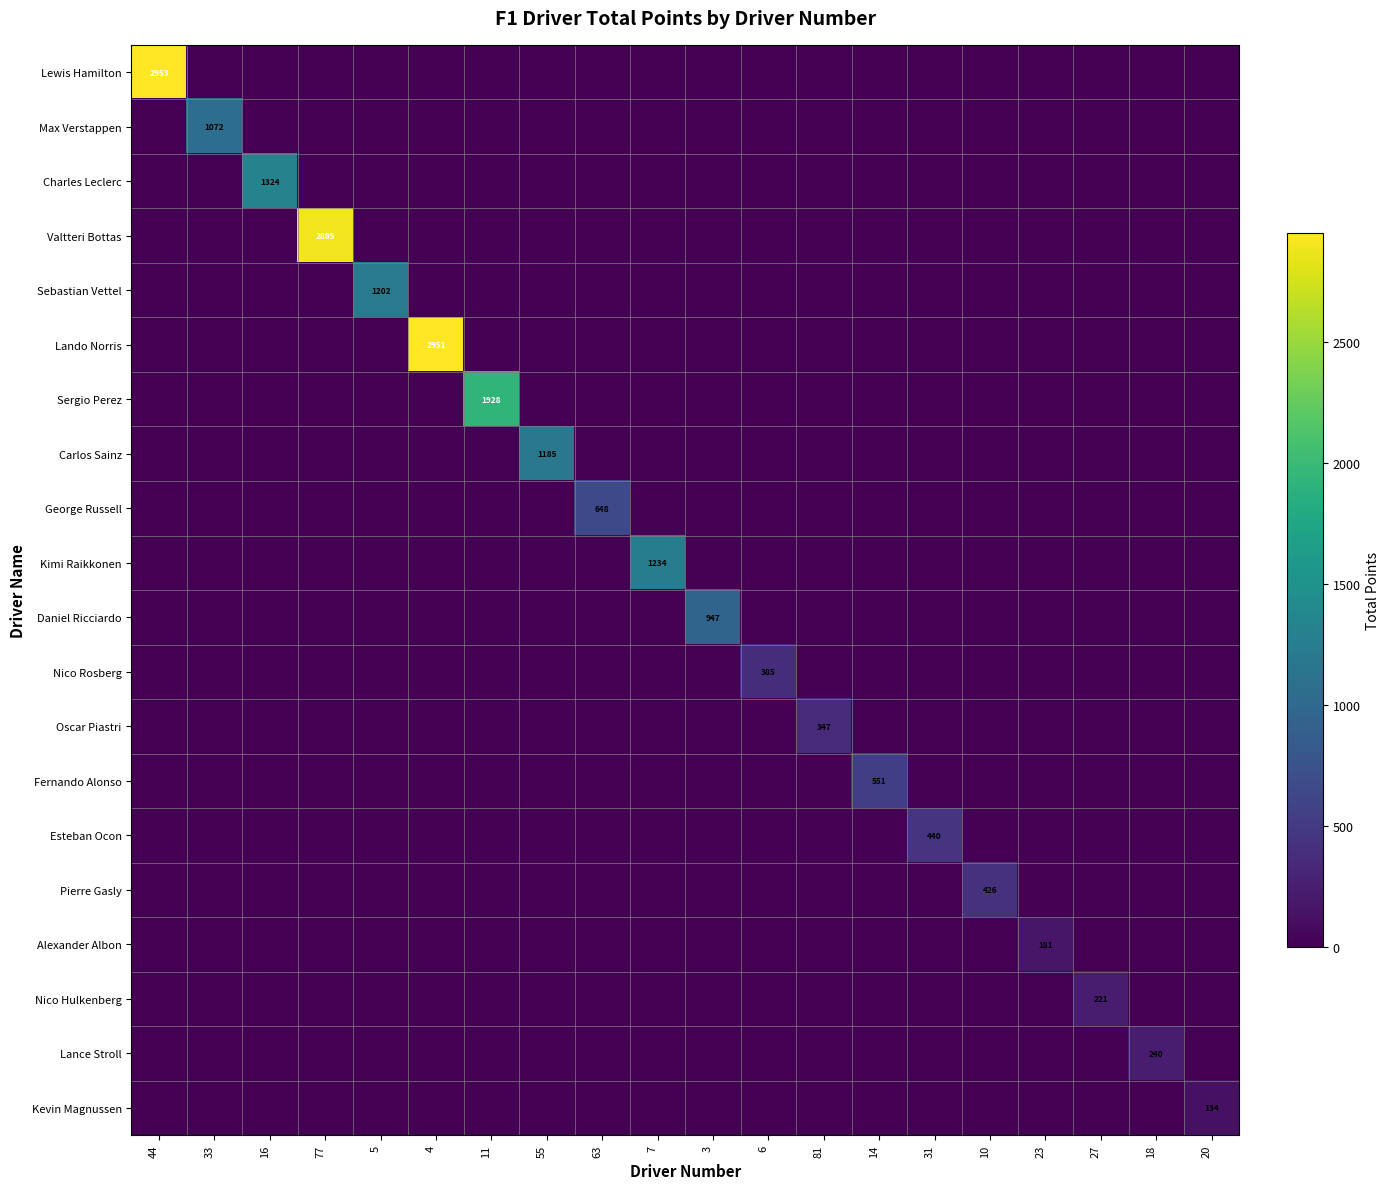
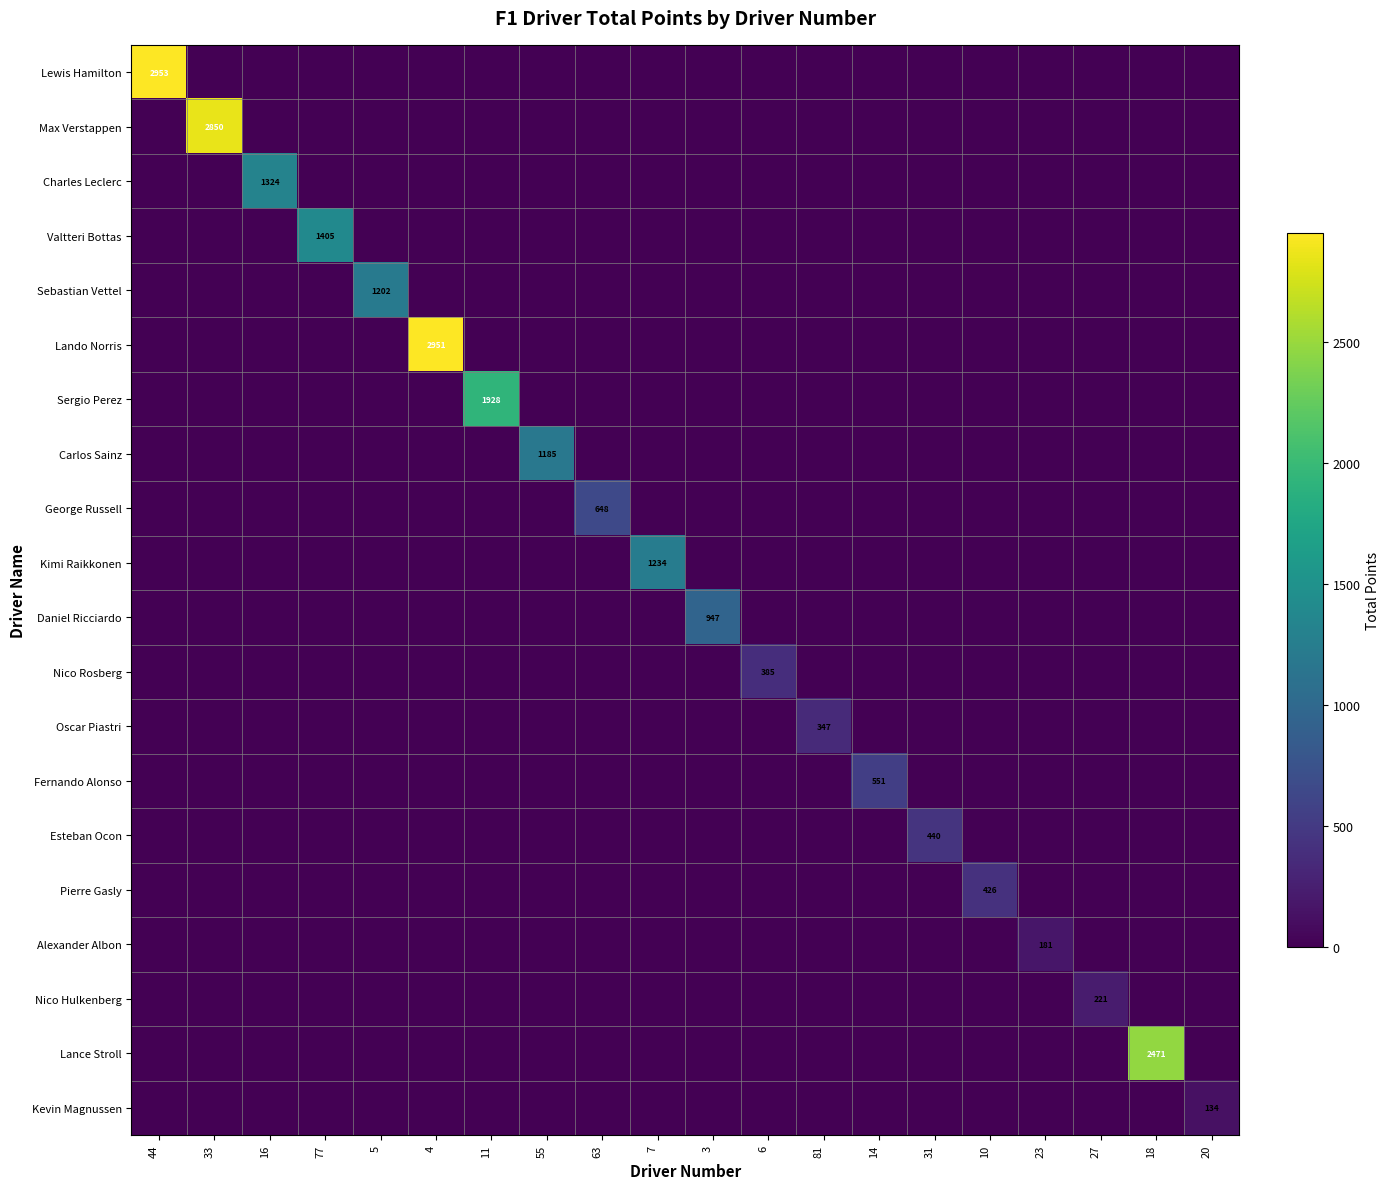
  {
    "Lewis Hamilton": {
      "44": 2953
    },
    "Max Verstappen": {
-     "33": 1072
+     "33": 2850
    },
    "Charles Leclerc": {
      "16": 1324
    },
    "Valtteri Bottas": {
-     "77": 2885
+     "77": 1405
    },
    "Sebastian Vettel": {
      "5": 1202
    },
    "Lando Norris": {
      "4": 2951
    },
    "Sergio Perez": {
      "11": 1928
    },
    "Carlos Sainz": {
      "55": 1185
    },
    "George Russell": {
      "63": 648
    },
    "Kimi Raikkonen": {
      "7": 1234
    },
    "Daniel Ricciardo": {
      "3": 947
    },
    "Nico Rosberg": {
      "6": 385
    },
    "Oscar Piastri": {
      "81": 347
    },
    "Fernando Alonso": {
      "14": 551
    },
    "Esteban Ocon": {
      "31": 440
    },
    "Pierre Gasly": {
      "10": 426
    },
    "Alexander Albon": {
      "23": 181
    },
    "Nico Hulkenberg": {
      "27": 221
    },
    "Lance Stroll": {
-     "18": 240
+     "18": 2471
    },
    "Kevin Magnussen": {
      "20": 134
    }
  }
